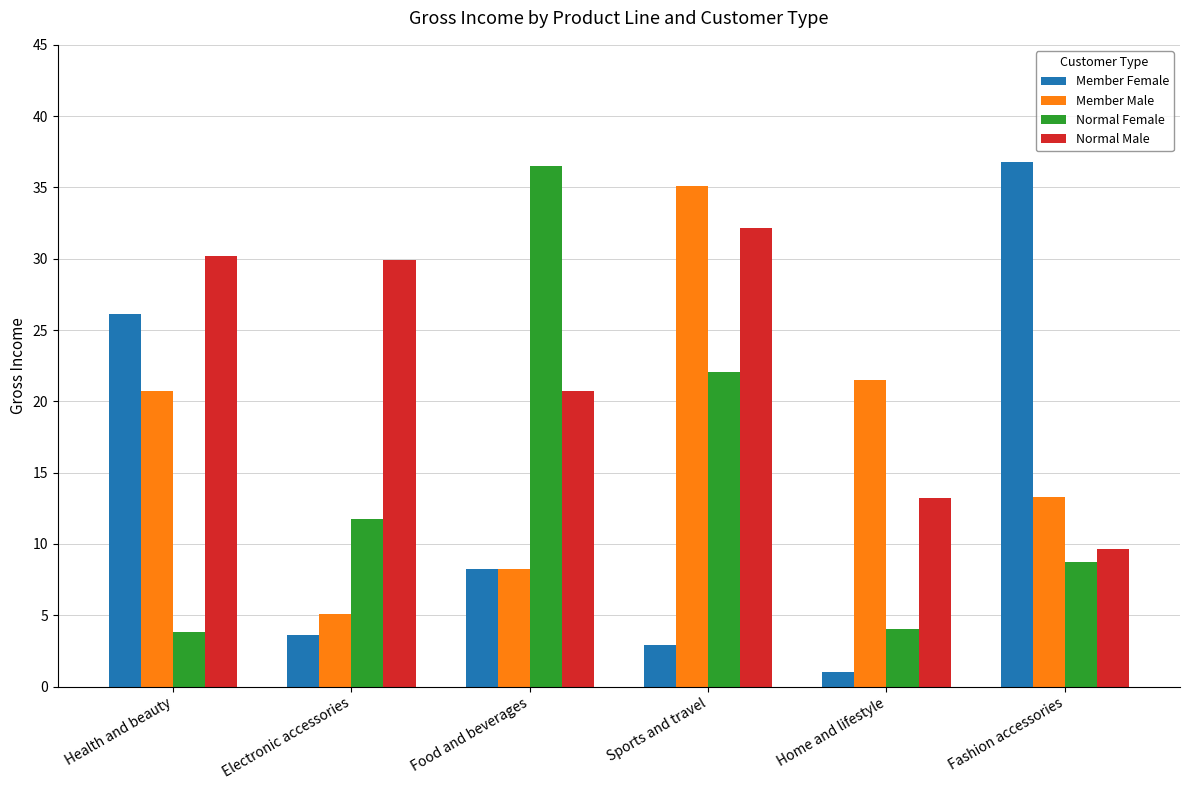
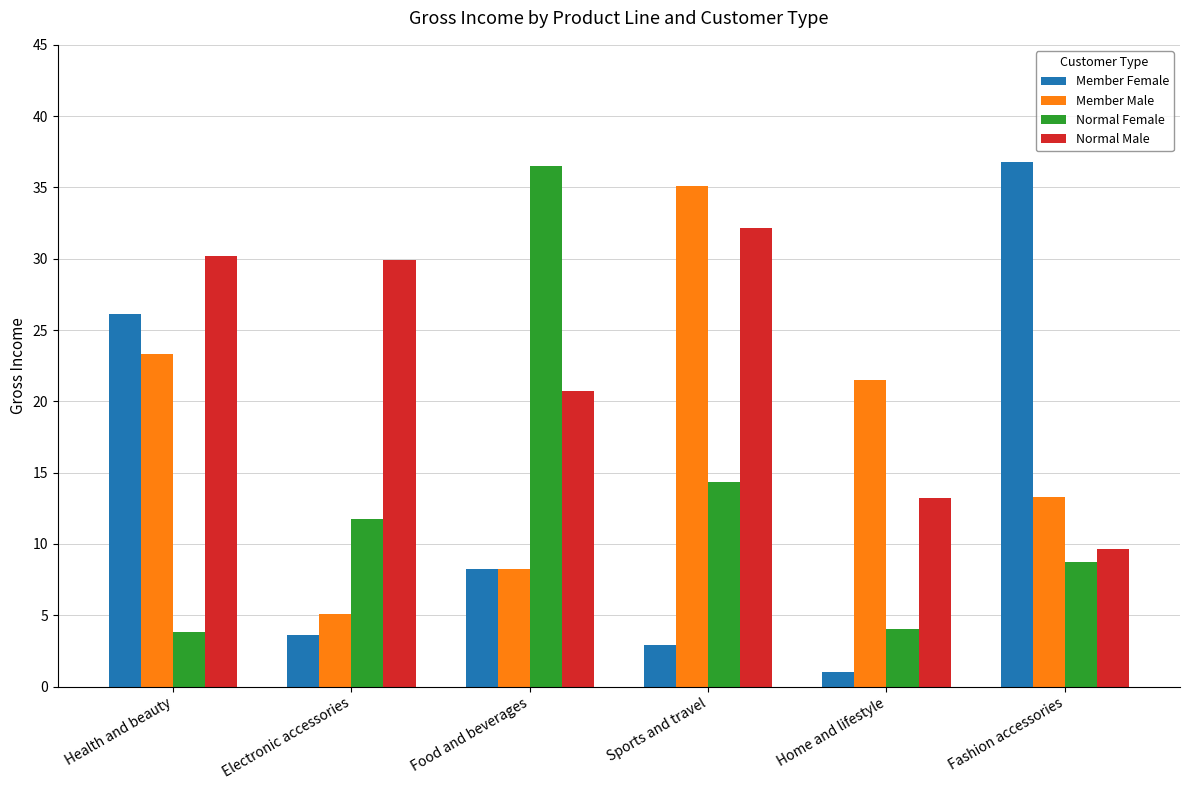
  {
    "Member Female": {
      "Health and beauty": 26.1,
      "Electronic accessories": 3.6,
      "Food and beverages": 8.2,
      "Sports and travel": 2.9,
      "Home and lifestyle": 1.0,
      "Fashion accessories": 36.8
    },
    "Member Male": {
-     "Health and beauty": 20.8,
+     "Health and beauty": 23.3,
      "Electronic accessories": 5.1,
      "Food and beverages": 8.2,
      "Sports and travel": 35.1,
      "Home and lifestyle": 21.5,
      "Fashion accessories": 13.3
    },
    "Normal Female": {
      "Health and beauty": 3.8,
      "Electronic accessories": 11.7,
      "Food and beverages": 36.5,
-     "Sports and travel": 22.1,
+     "Sports and travel": 14.3,
      "Home and lifestyle": 4.0,
      "Fashion accessories": 8.8
    },
    "Normal Male": {
      "Health and beauty": 30.2,
      "Electronic accessories": 29.9,
      "Food and beverages": 20.7,
      "Sports and travel": 32.1,
      "Home and lifestyle": 13.2,
      "Fashion accessories": 9.7
    }
  }
